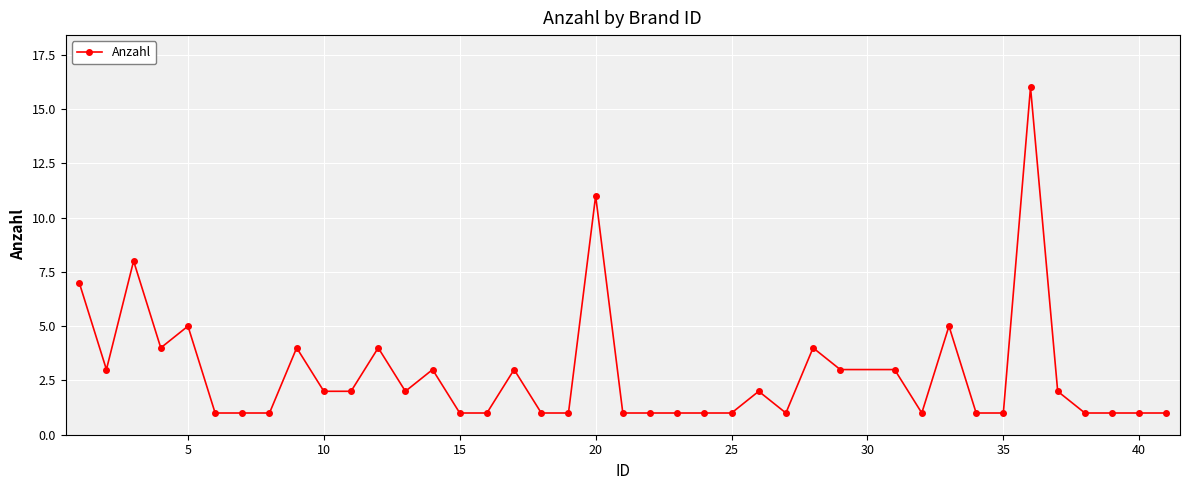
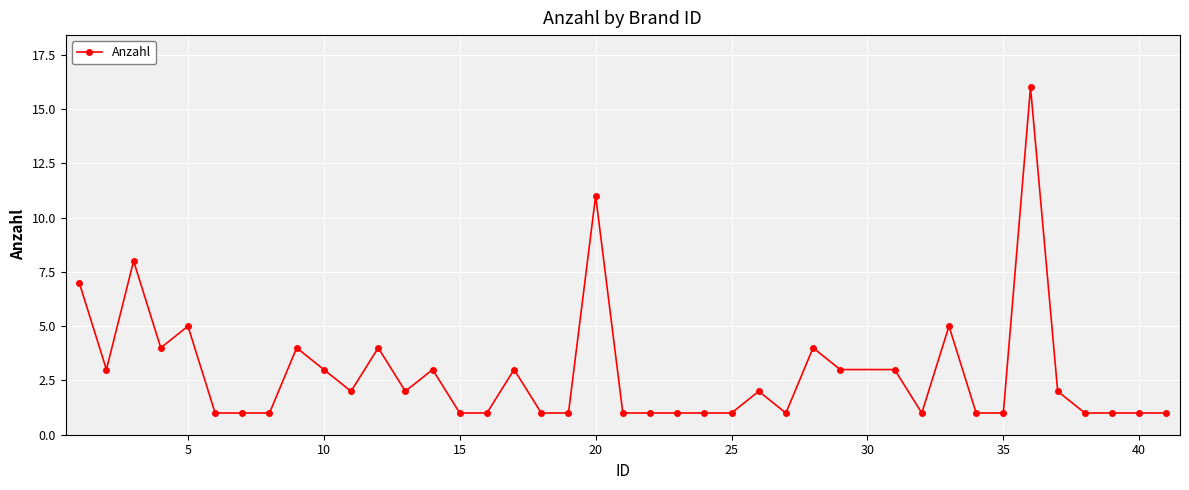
  {
    "5": 5,
-   "10": 2,
+   "10": 3,
    "15": 1,
    "20": 11,
    "25": 1,
    "35": 1,
    "40": 1
  }
